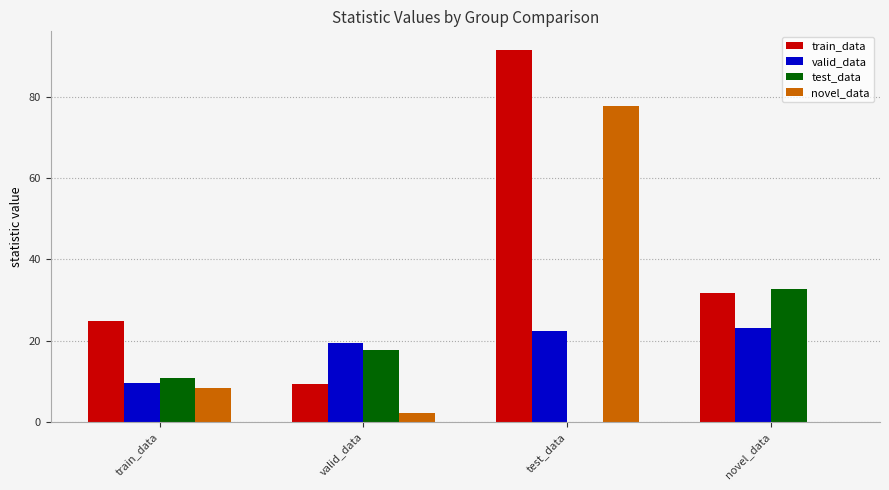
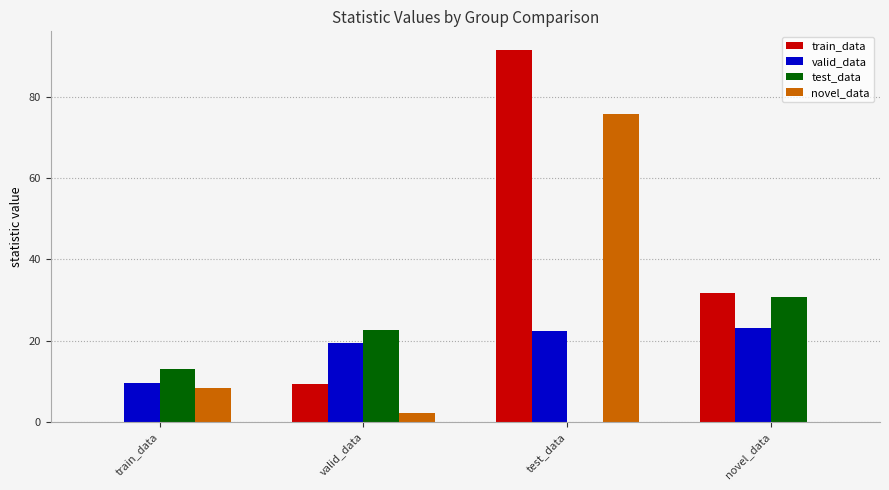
  {
    "train_data": {
-     "train_data": 25,
+     "train_data": 0,
      "valid_data": 9,
      "test_data": 92,
      "novel_data": 32
    },
    "valid_data": {
      "train_data": 10,
      "valid_data": 20,
      "test_data": 22,
      "novel_data": 23
    },
    "test_data": {
-     "train_data": 11,
-     "valid_data": 18,
+     "train_data": 13,
+     "valid_data": 23,
      "test_data": 0,
-     "novel_data": 33
+     "novel_data": 31
    },
    "novel_data": {
      "train_data": 8,
      "valid_data": 2,
-     "test_data": 78,
+     "test_data": 76,
      "novel_data": 0
    }
  }
